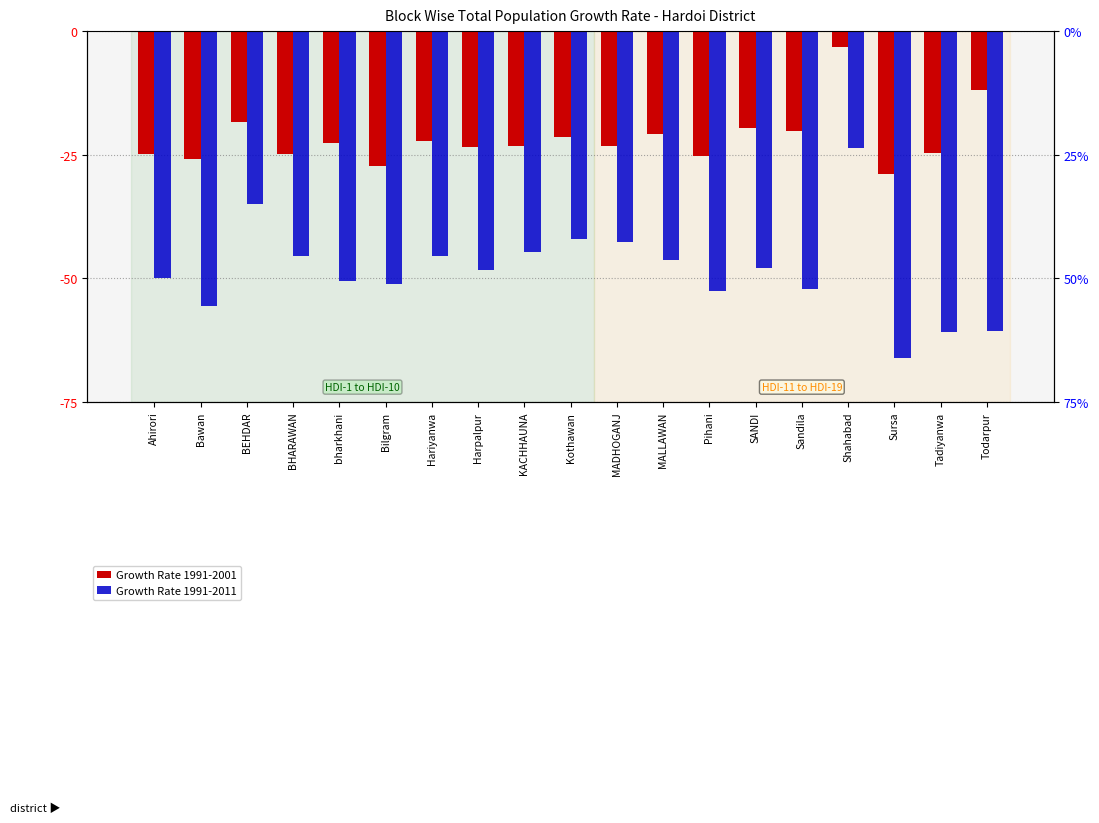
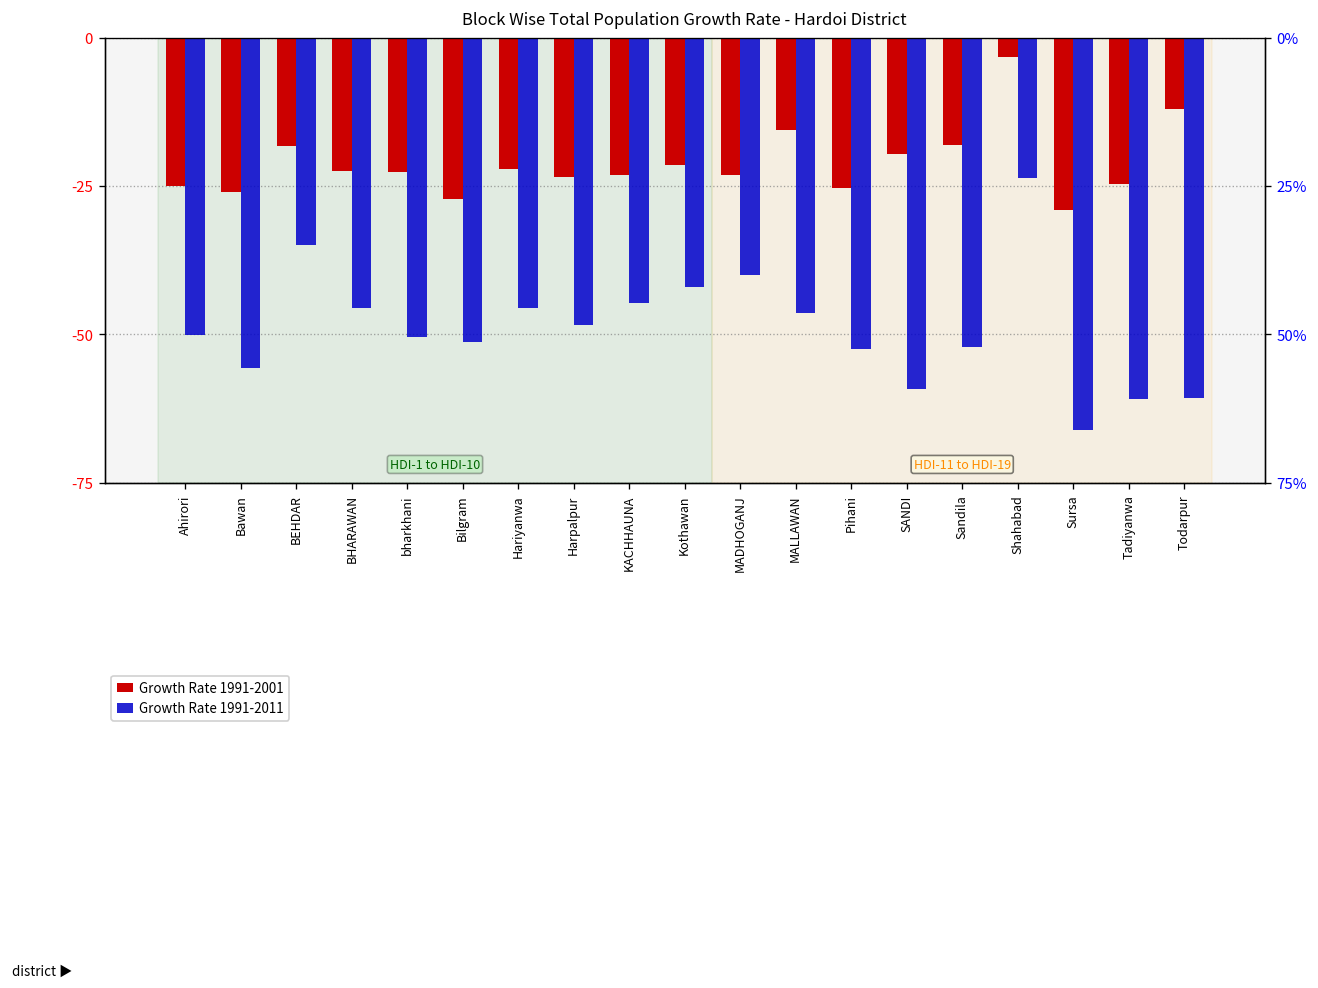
  {
    "Growth Rate 1991-2001": {
      "Ahirori": -25,
      "Bawan": -26,
      "BEHDAR": -18,
-     "BHARAWAN": -25,
+     "BHARAWAN": -23,
      "bharkhani": -23,
      "Bilgram": -27,
      "Hariyanwa": -22,
      "Harpalpur": -24,
      "KACHHAUNA": -23,
      "Kothawan": -21,
      "MADHOGANJ": -23,
-     "MALLAWAN": -21,
+     "MALLAWAN": -16,
      "Pihani": -25,
      "SANDI": -20,
-     "Sandila": -20,
+     "Sandila": -18,
      "Shahabad": -3,
      "Sursa": -29,
      "Tadiyanwa": -25,
      "Todarpur": -12
    },
    "Growth Rate 1991-2011": {
      "Ahirori": -50,
      "Bawan": -56,
      "BEHDAR": -35,
      "BHARAWAN": -45,
      "bharkhani": -50,
      "Bilgram": -51,
      "Hariyanwa": -46,
      "Harpalpur": -48,
      "KACHHAUNA": -45,
      "Kothawan": -42,
-     "MADHOGANJ": -43,
+     "MADHOGANJ": -40,
      "MALLAWAN": -46,
      "Pihani": -52,
-     "SANDI": -48,
+     "SANDI": -59,
      "Sandila": -52,
      "Shahabad": -24,
      "Sursa": -66,
      "Tadiyanwa": -61,
      "Todarpur": -61
    }
  }
